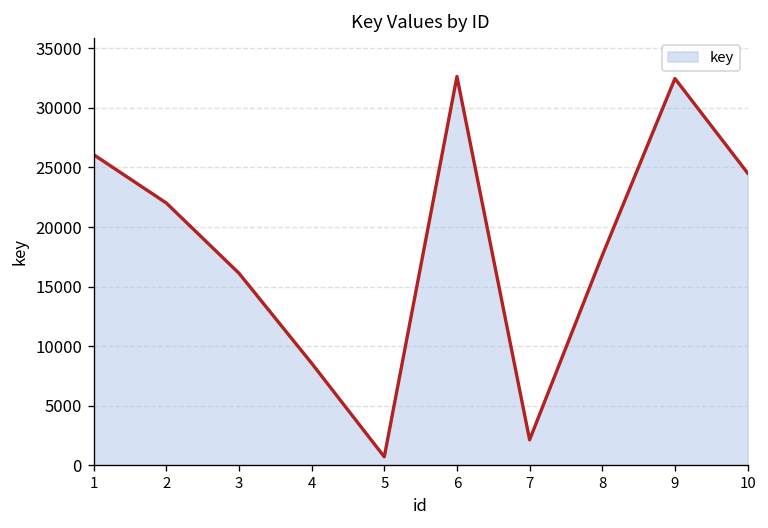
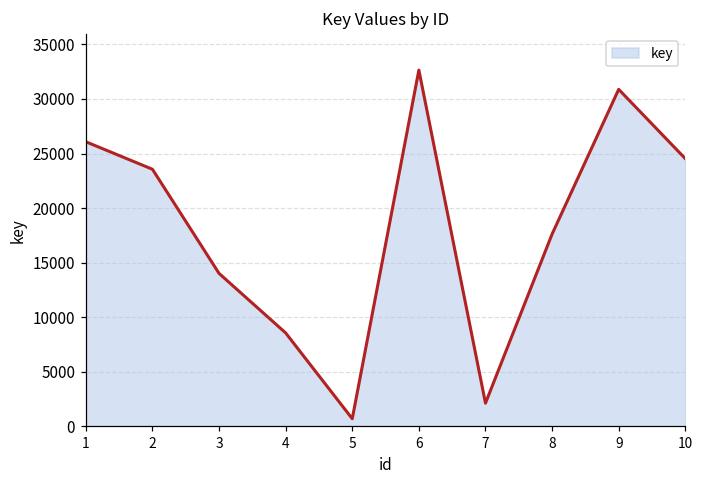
  {
    "1": 26000,
-   "2": 22000,
-   "3": 16000,
+   "2": 24000,
+   "3": 14000,
    "4": 9000,
    "5": 1000,
    "6": 33000,
    "7": 2000,
    "8": 18000,
-   "9": 32000,
+   "9": 31000,
    "10": 25000
  }
